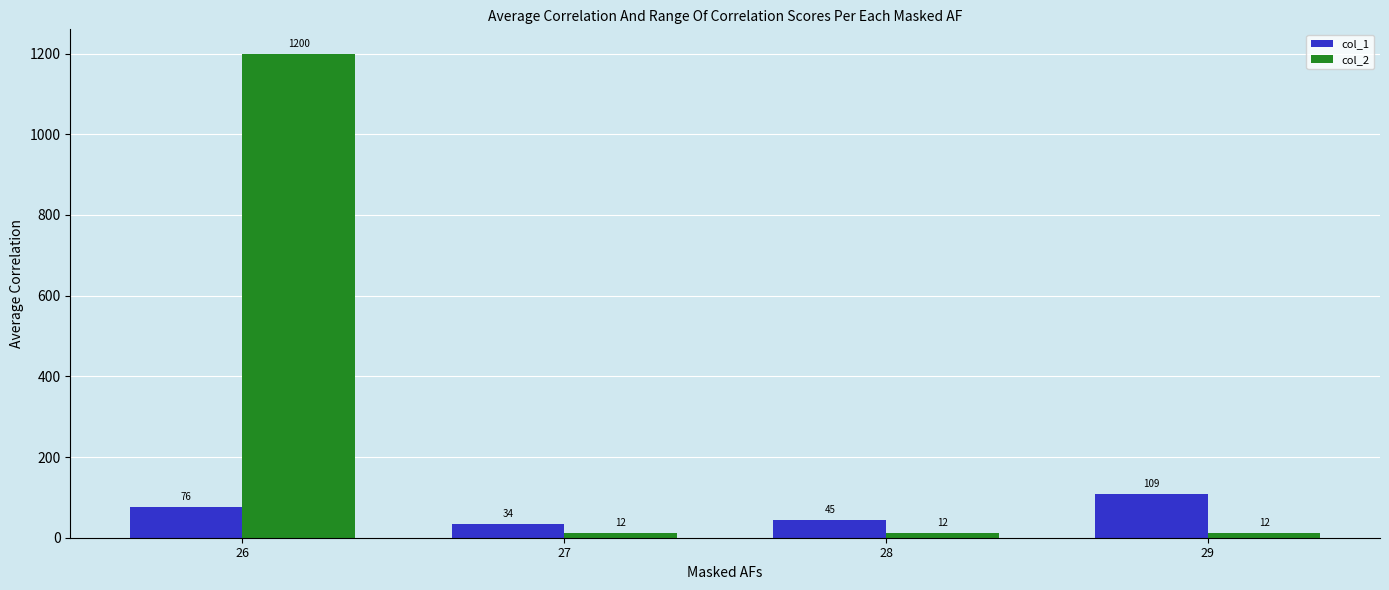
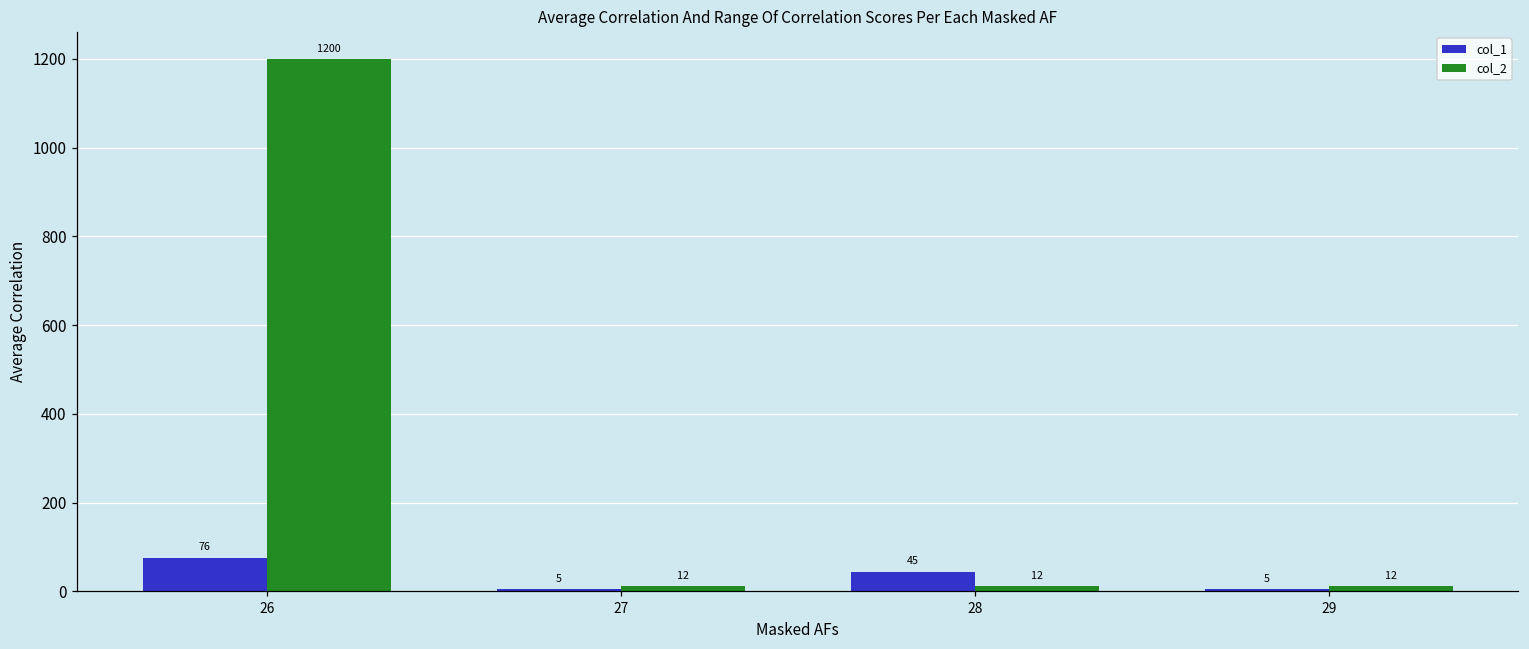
  {
    "col_1": {
      "26": 76,
-     "27": 34,
+     "27": 5,
      "28": 45,
-     "29": 109
+     "29": 5
    },
    "col_2": {
      "26": 1200,
      "27": 12,
      "28": 12,
      "29": 12
    }
  }
